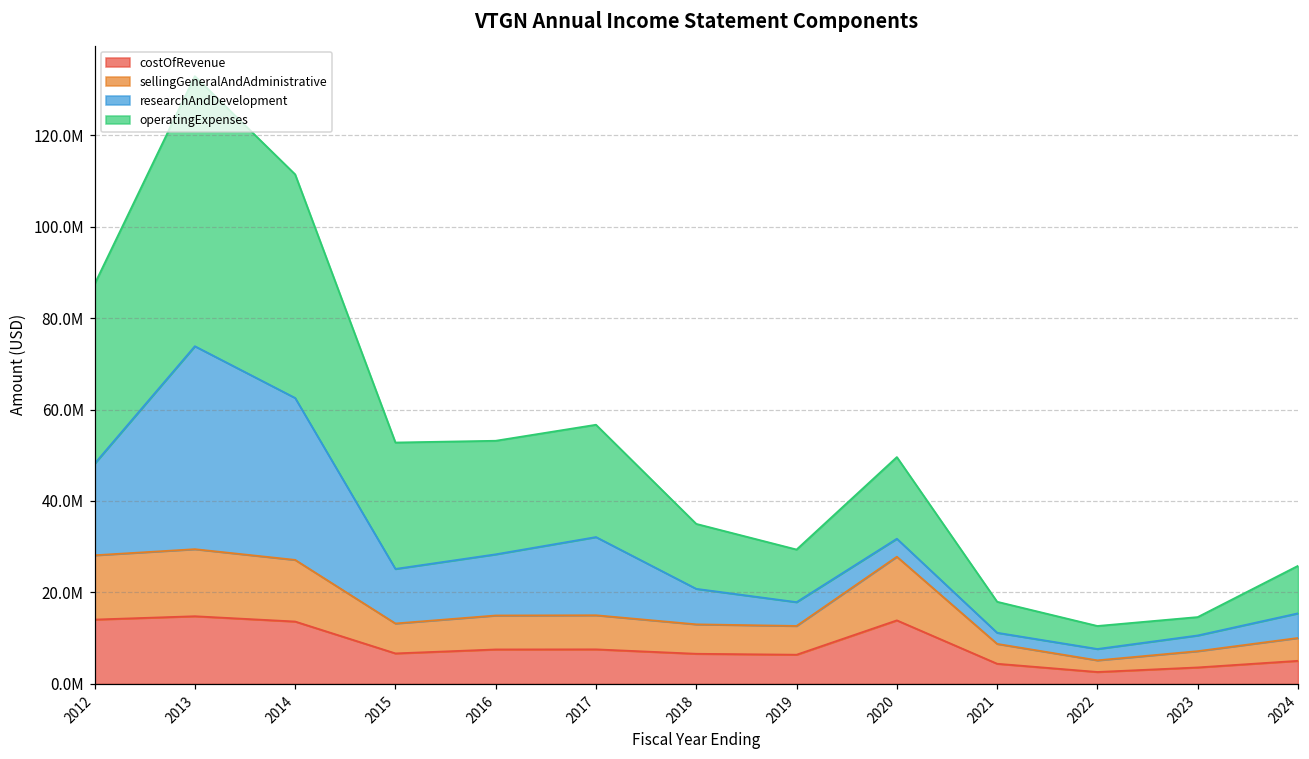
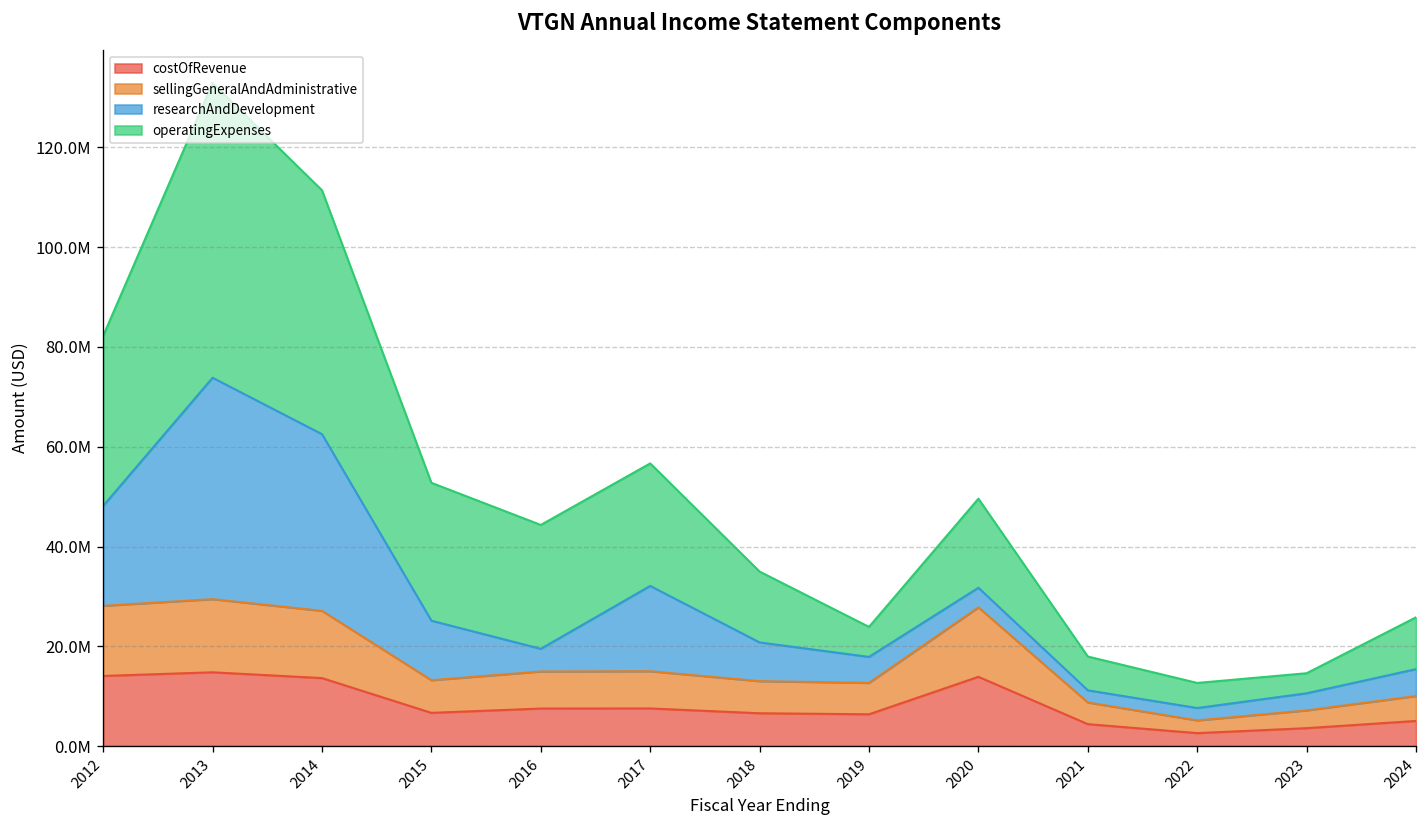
  {
    "researchAndDevelopment": {
      "2012": 20000000,
      "2013": 44000000,
      "2014": 35000000,
      "2015": 12000000,
-     "2016": 13000000,
+     "2016": 5000000,
      "2017": 17000000,
      "2018": 8000000,
      "2019": 5000000,
      "2020": 4000000,
      "2021": 2000000,
      "2022": 2000000,
      "2023": 3000000,
      "2024": 5000000
    },
    "operatingExpenses": {
-     "2012": 39000000,
+     "2012": 34000000,
      "2014": 49000000,
      "2015": 28000000,
      "2016": 25000000,
      "2017": 25000000,
      "2018": 14000000,
-     "2019": 11000000,
+     "2019": 6000000,
      "2020": 18000000,
      "2021": 7000000,
      "2022": 5000000,
      "2023": 4000000,
      "2024": 10000000
    }
  }
